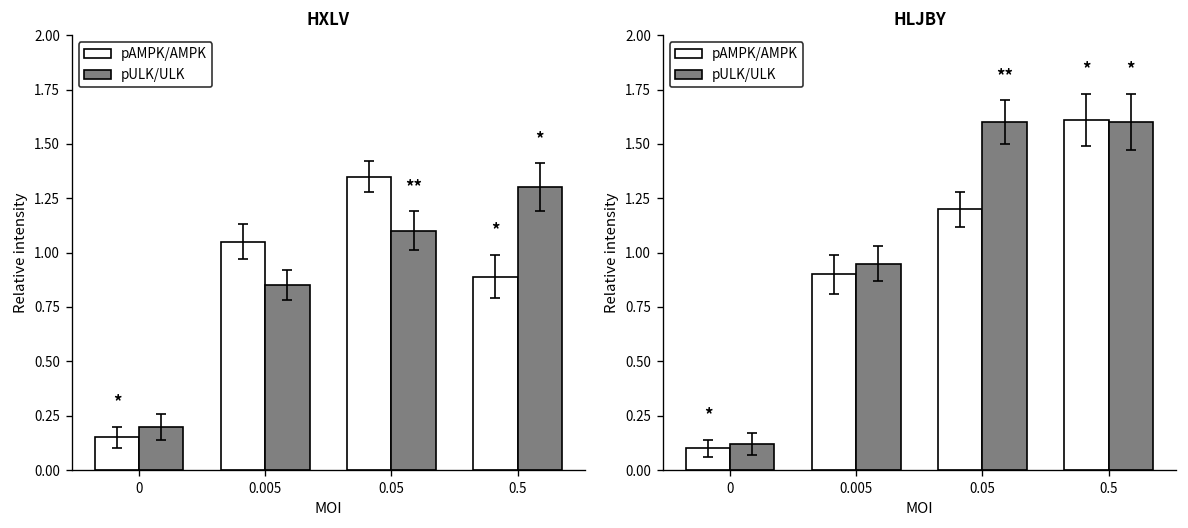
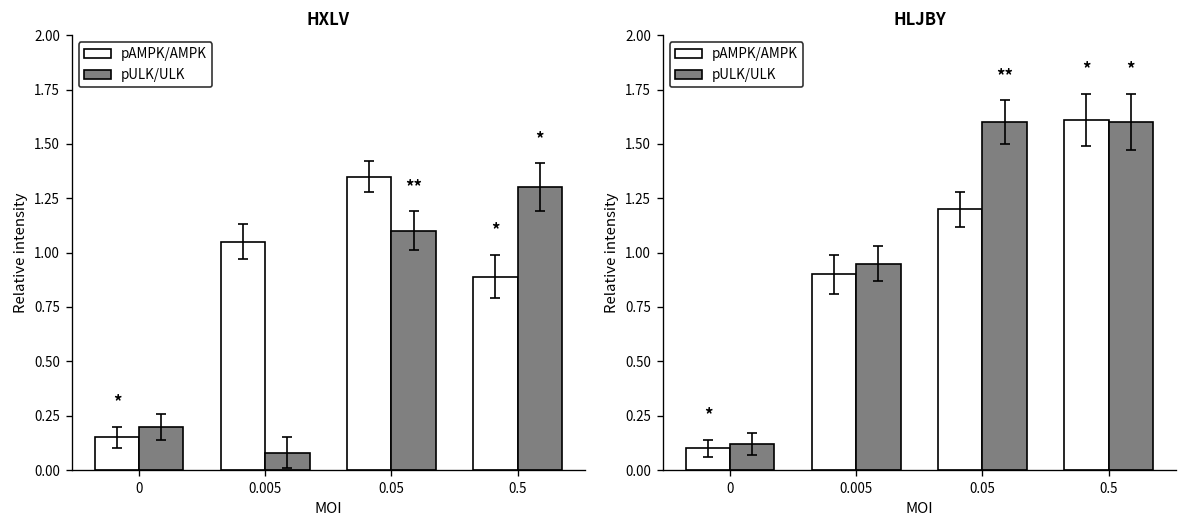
  {
    "HXLV": {
      "pAMPK/AMPK": {
        "0": 0.15,
        "0.005": 1.05,
        "0.05": 1.35,
        "0.5": 0.89
      },
      "pULK/ULK": {
        "0": 0.20,
-       "0.005": 0.85,
+       "0.005": 0.08,
        "0.05": 1.10,
        "0.5": 1.30
      }
    },
    "HLJBY": {
      "pAMPK/AMPK": {
        "0": 0.10,
        "0.005": 0.90,
        "0.05": 1.20,
        "0.5": 1.61
      },
      "pULK/ULK": {
        "0": 0.12,
        "0.005": 0.95,
        "0.05": 1.60,
        "0.5": 1.60
      }
    }
  }
